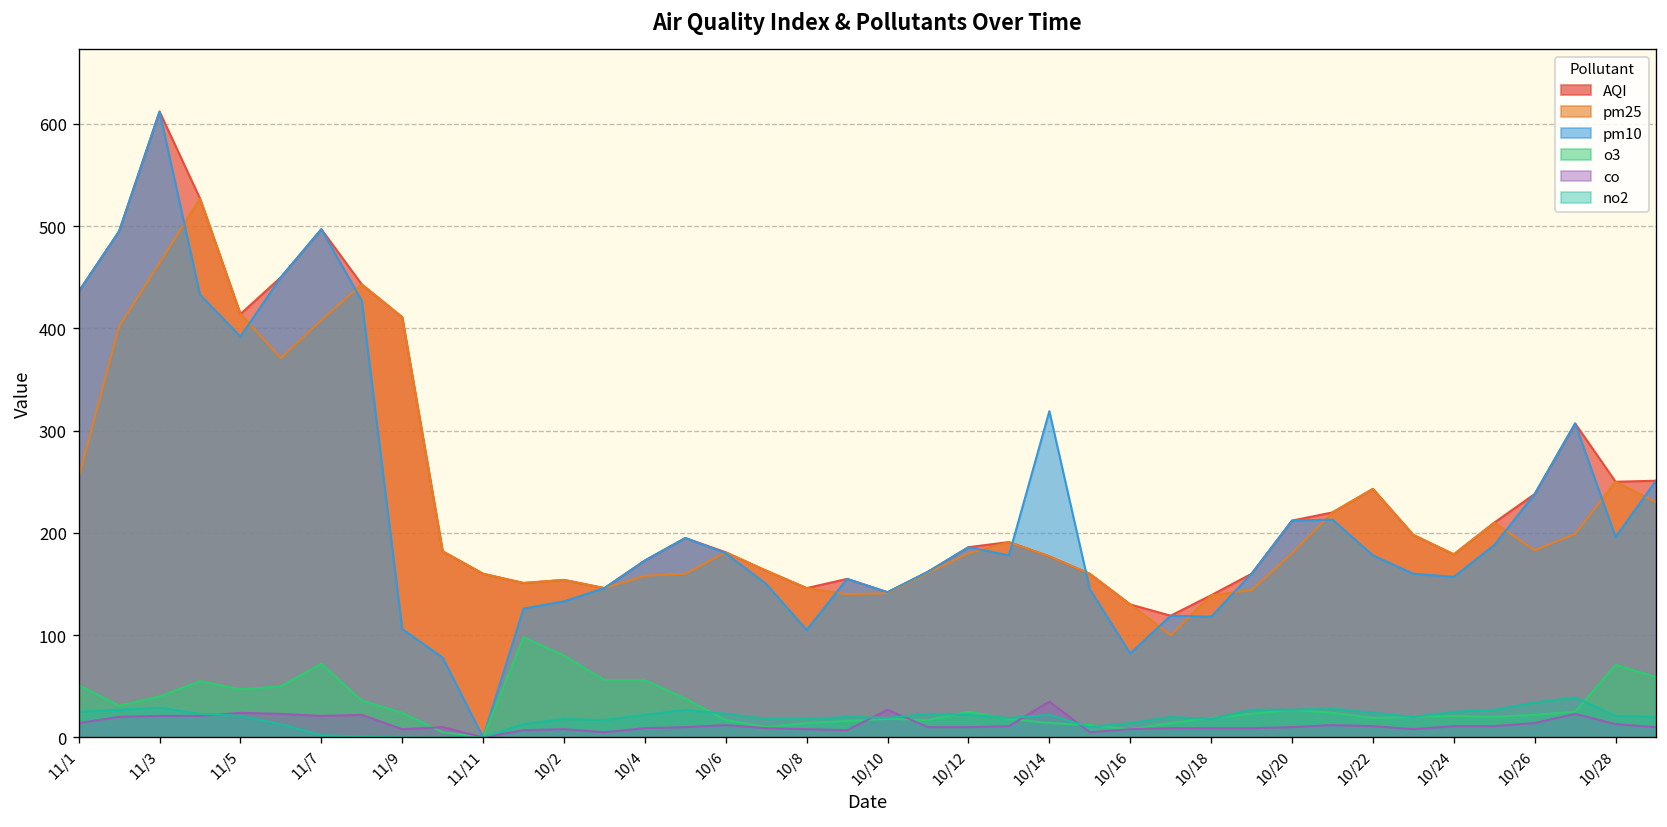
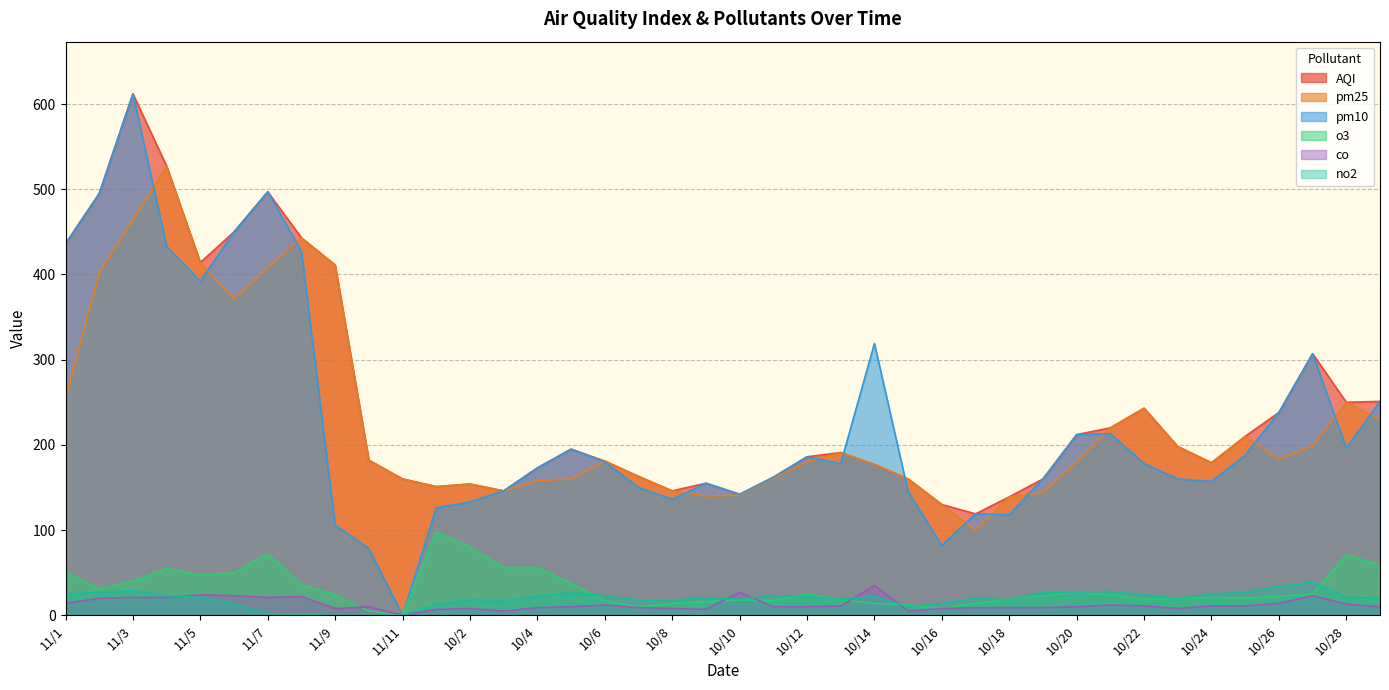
  {
    "pm10": {
      "11/5": 390,
      "11/9": 110,
      "10/2": 130,
-     "10/8": 110,
+     "10/8": 140,
      "10/14": 320,
      "10/16": 80,
      "10/18": 120,
      "10/22": 180,
      "10/24": 160,
      "10/28": 200
    },
    "co": {
      "11/1": 10,
      "11/3": 20,
      "11/5": 20,
      "11/7": 20,
      "11/9": 10,
      "10/2": 10,
      "10/4": 10,
      "10/6": 10,
      "10/8": 10,
      "10/10": 30,
      "10/12": 10,
      "10/14": 40,
      "10/18": 10,
      "10/20": 10,
      "10/22": 10,
      "10/24": 10,
      "10/26": 10,
      "10/28": 10
    }
  }
